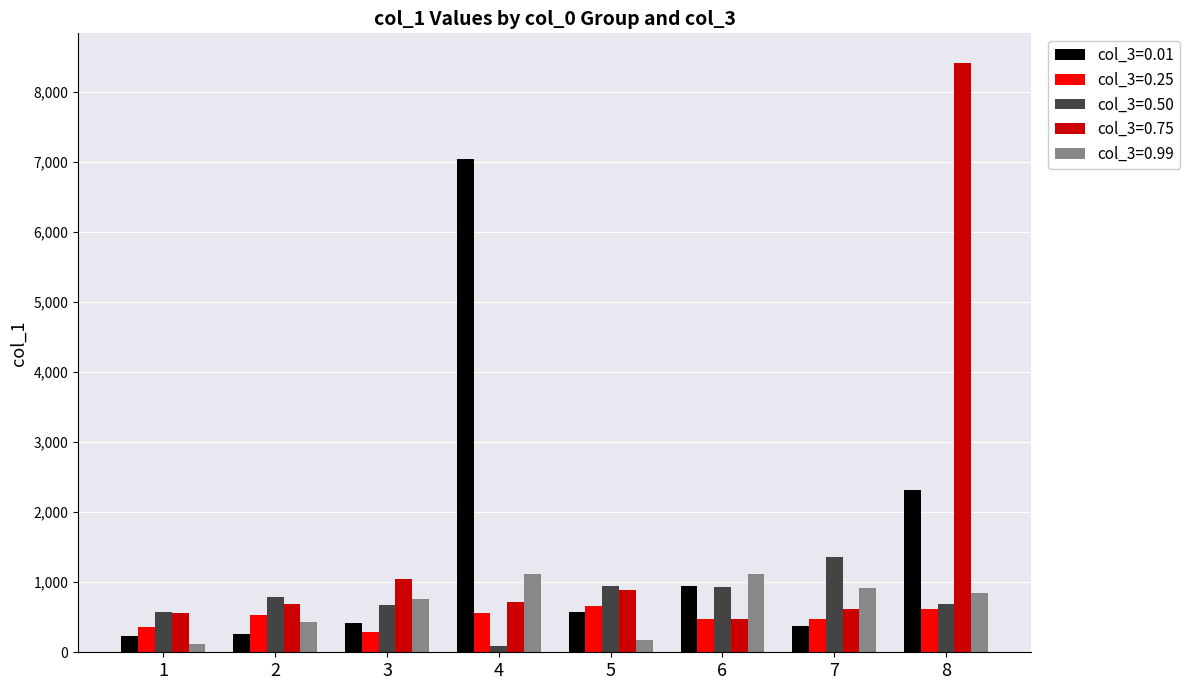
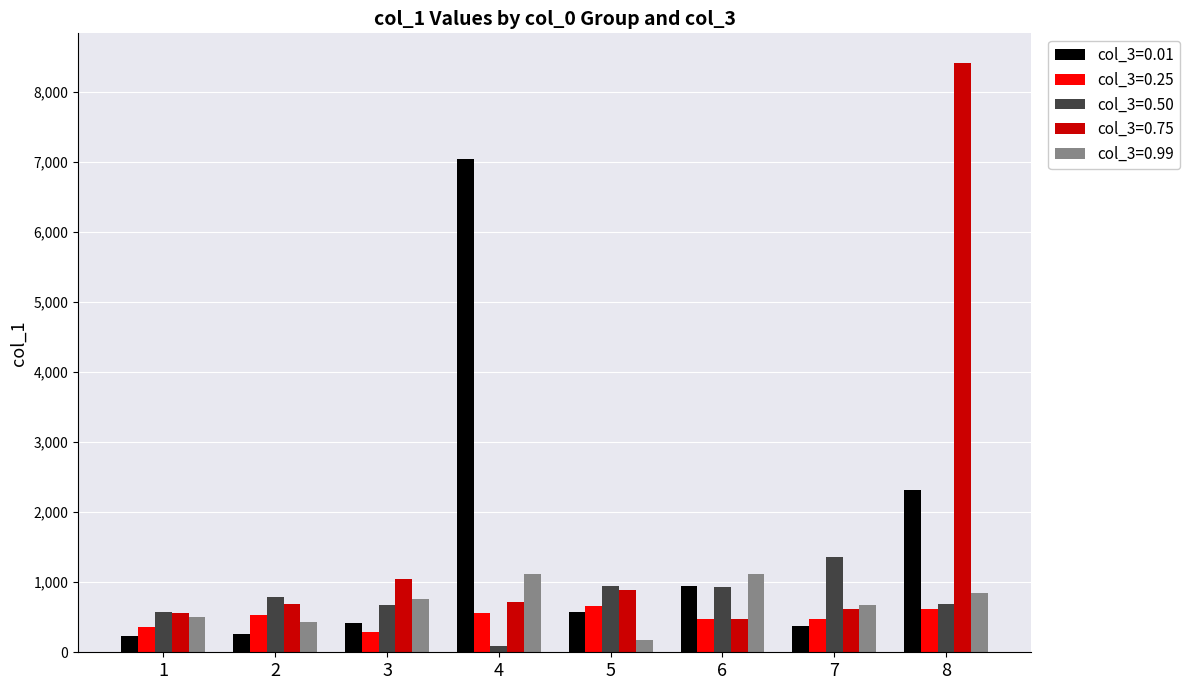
  {
    "col_3=0.01": {
      "1": "200",
      "2": "300",
      "3": "400",
      "4": "7,000",
      "5": "600",
      "6": "900",
      "7": "400",
      "8": "2,300"
    },
    "col_3=0.50": {
      "1": "600",
      "2": "800",
      "3": "700",
      "4": "100",
      "5": "1,000",
      "6": "900",
      "7": "1,400",
      "8": "700"
    },
    "col_3=0.99": {
-     "1": "100",
+     "1": "500",
      "2": "400",
      "3": "800",
      "4": "1,100",
      "5": "200",
      "6": "1,100",
-     "7": "900",
+     "7": "700",
      "8": "800"
    }
  }
